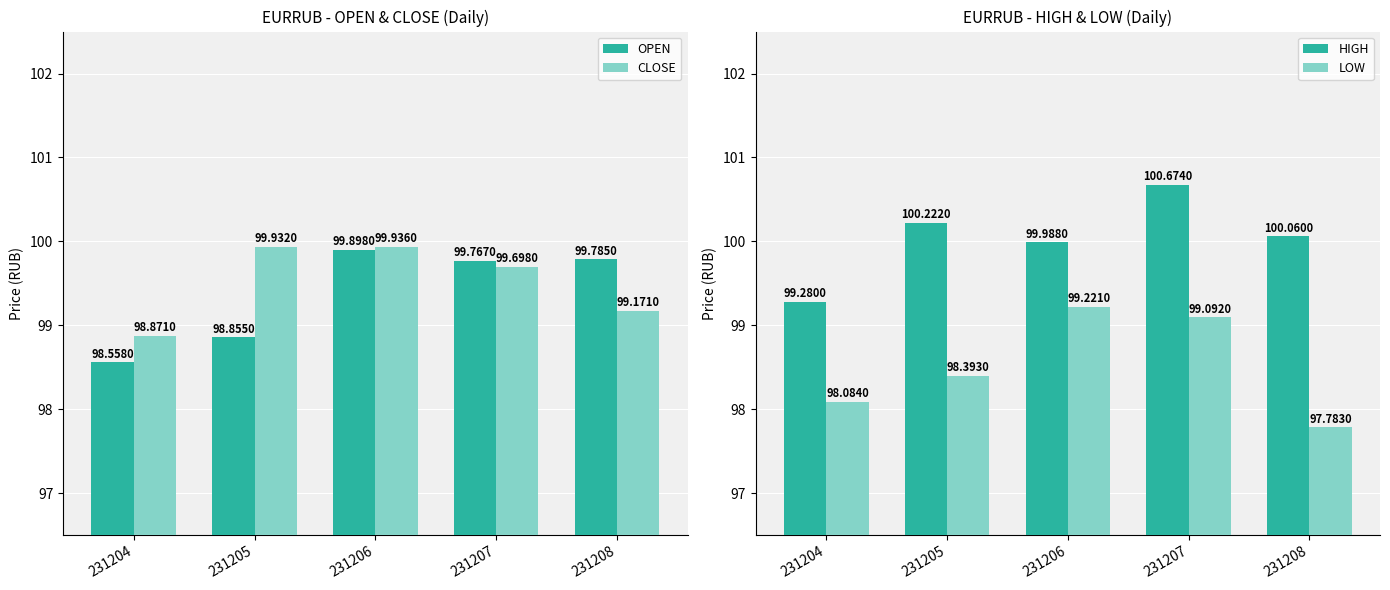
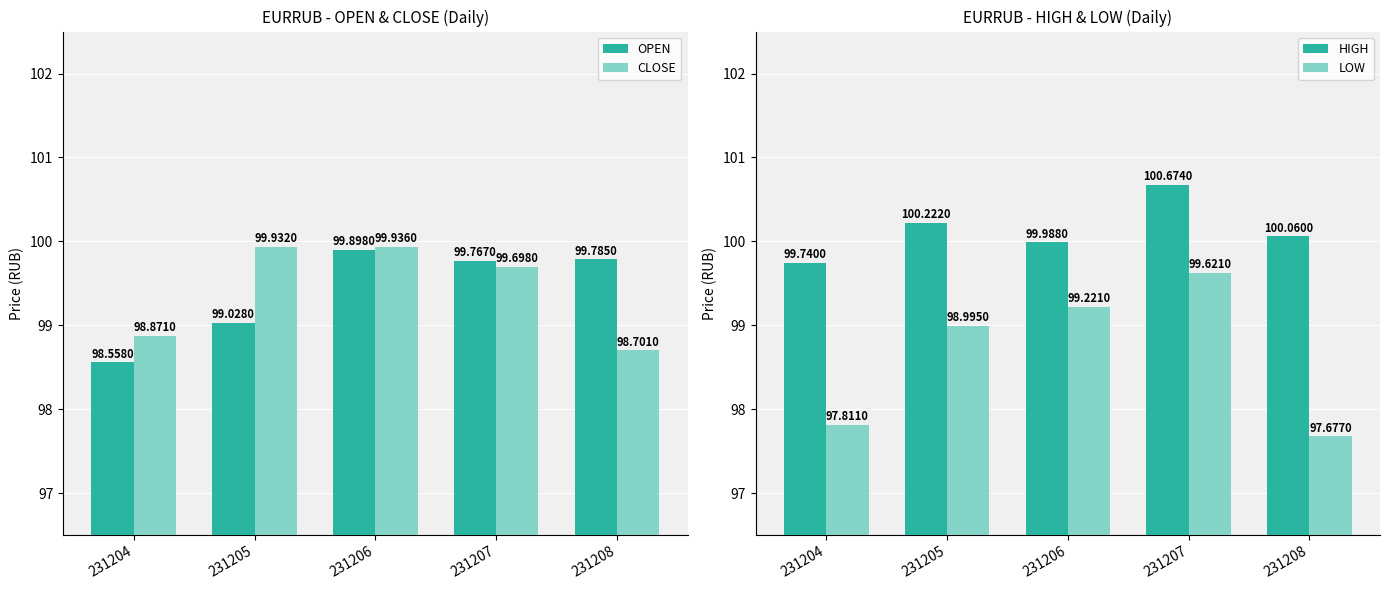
  {
    "EURRUB - OPEN & CLOSE (Daily)": {
      "OPEN": {
        "231204": 98.5580,
-       "231205": 98.8550,
+       "231205": 99.0280,
        "231206": 99.8980,
        "231207": 99.7670,
        "231208": 99.7850
      },
      "CLOSE": {
        "231204": 98.8710,
        "231205": 99.9320,
        "231206": 99.9360,
        "231207": 99.6980,
-       "231208": 99.1710
+       "231208": 98.7010
      }
    },
    "EURRUB - HIGH & LOW (Daily)": {
      "HIGH": {
-       "231204": 99.2800,
+       "231204": 99.7400,
        "231205": 100.2220,
        "231206": 99.9880,
        "231207": 100.6740,
        "231208": 100.0600
      },
      "LOW": {
-       "231204": 98.0840,
-       "231205": 98.3930,
+       "231204": 97.8110,
+       "231205": 98.9950,
        "231206": 99.2210,
-       "231207": 99.0920,
-       "231208": 97.7830
+       "231207": 99.6210,
+       "231208": 97.6770
      }
    }
  }
